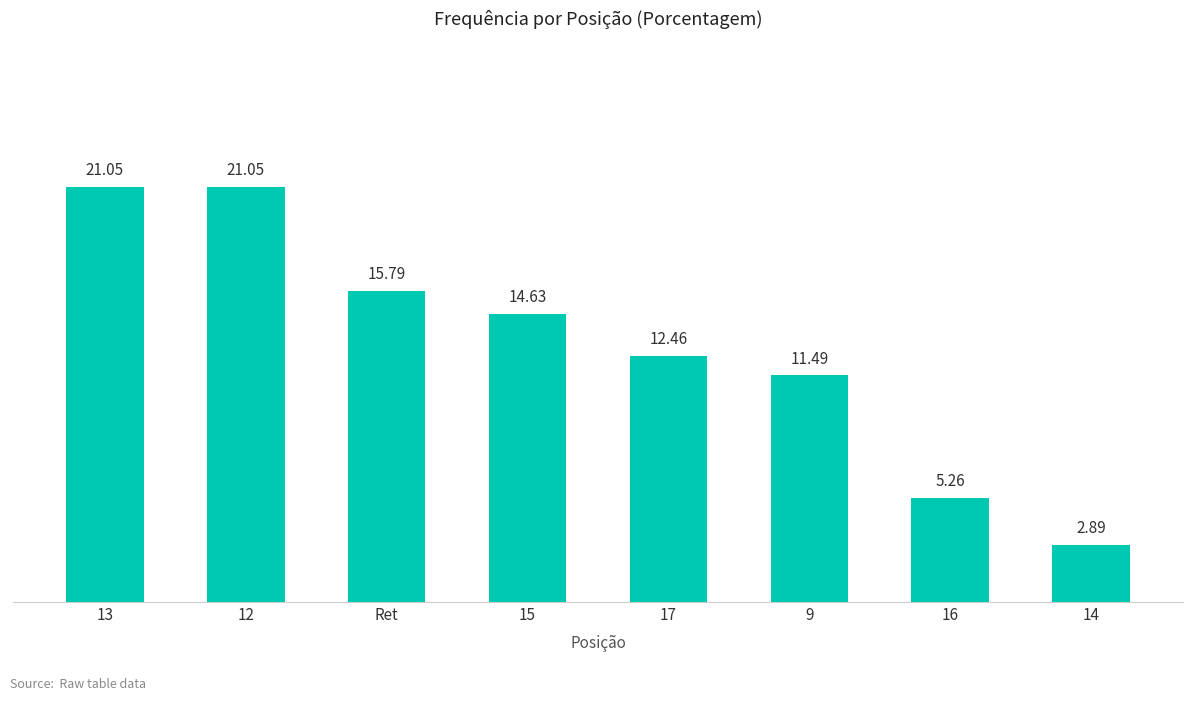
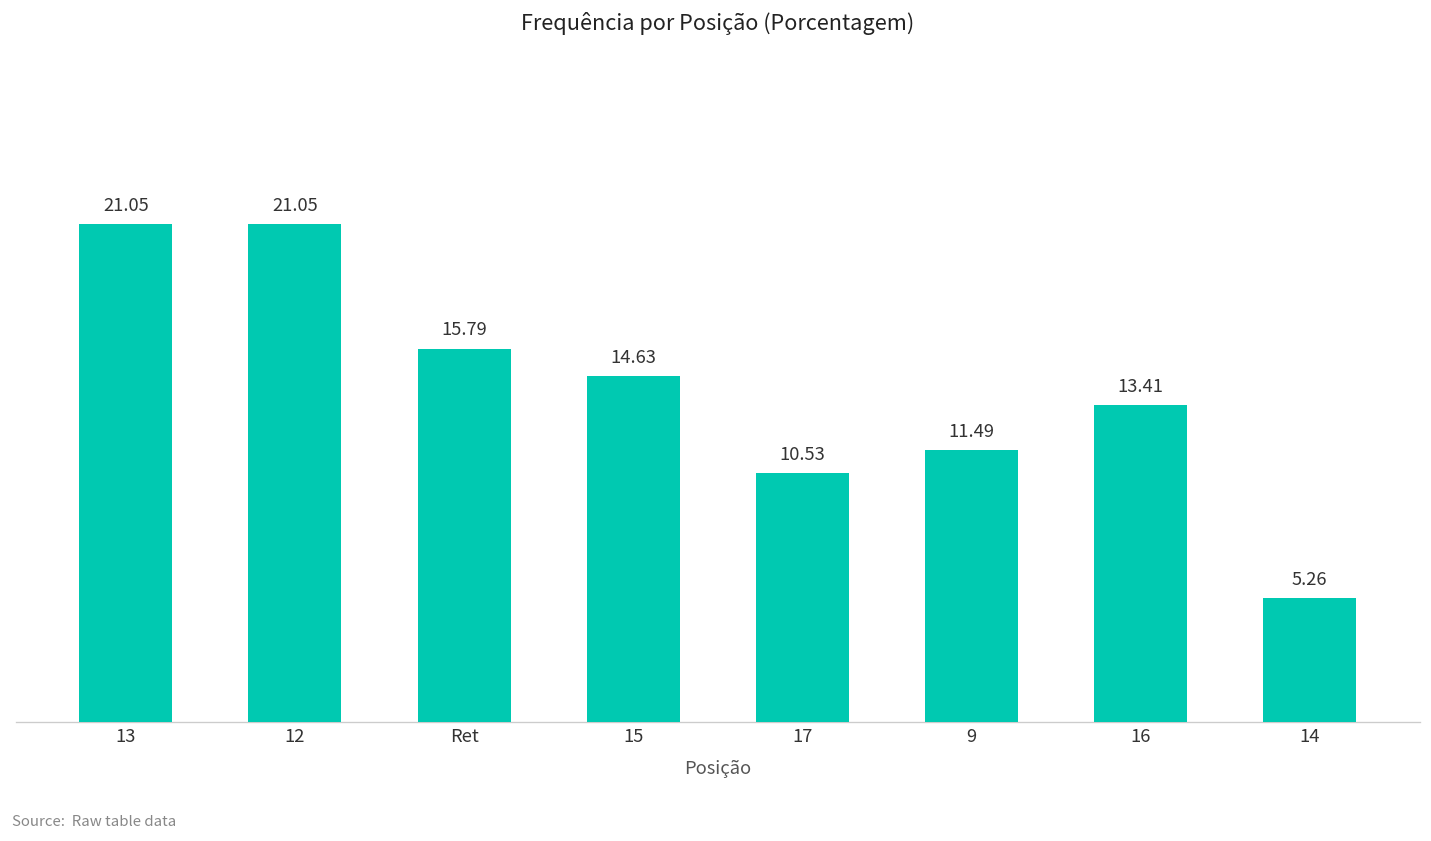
  {
    "13": 21.05,
    "12": 21.05,
    "Ret": 15.79,
    "15": 14.63,
-   "17": 12.46,
+   "17": 10.53,
    "9": 11.49,
-   "16": 5.26,
-   "14": 2.89
+   "16": 13.41,
+   "14": 5.26
  }
